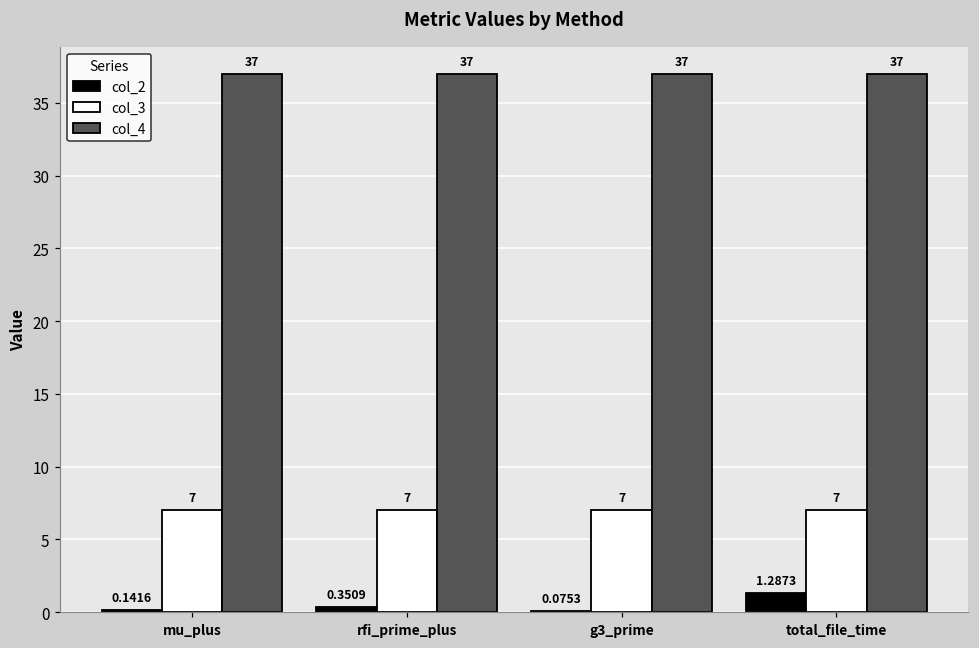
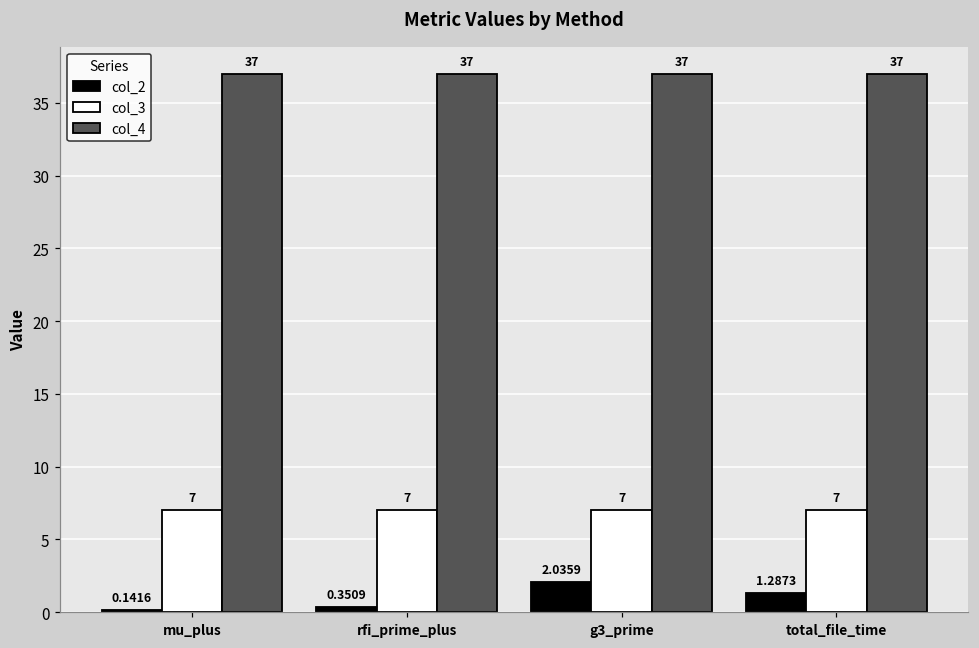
  {
    "col_2": {
      "mu_plus": 0.1416,
      "rfi_prime_plus": 0.3509,
-     "g3_prime": 0.0753,
+     "g3_prime": 2.0359,
      "total_file_time": 1.2873
    },
    "col_3": {
      "mu_plus": 7,
      "rfi_prime_plus": 7,
      "g3_prime": 7,
      "total_file_time": 7
    },
    "col_4": {
      "mu_plus": 37,
      "rfi_prime_plus": 37,
      "g3_prime": 37,
      "total_file_time": 37
    }
  }
